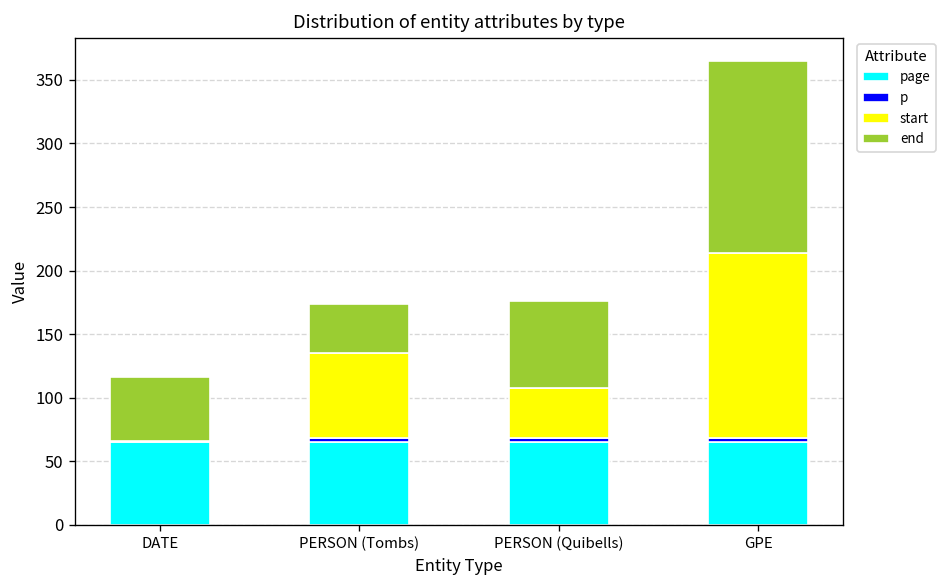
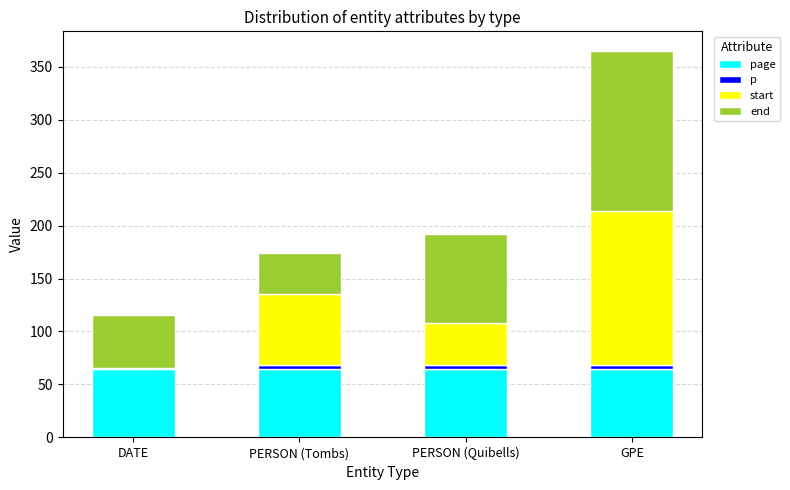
  {
    "page": {
      "DATE": 65,
      "PERSON (Tombs)": 65,
      "PERSON (Quibells)": 65,
      "GPE": 65
    },
    "p": {
      "PERSON (Tombs)": 3,
      "PERSON (Quibells)": 3,
      "GPE": 3
    },
    "start": {
      "DATE": 0,
      "PERSON (Tombs)": 67,
      "PERSON (Quibells)": 40,
      "GPE": 146
    },
    "end": {
      "DATE": 50,
      "PERSON (Tombs)": 39,
-     "PERSON (Quibells)": 68,
+     "PERSON (Quibells)": 84,
      "GPE": 151
    }
  }
